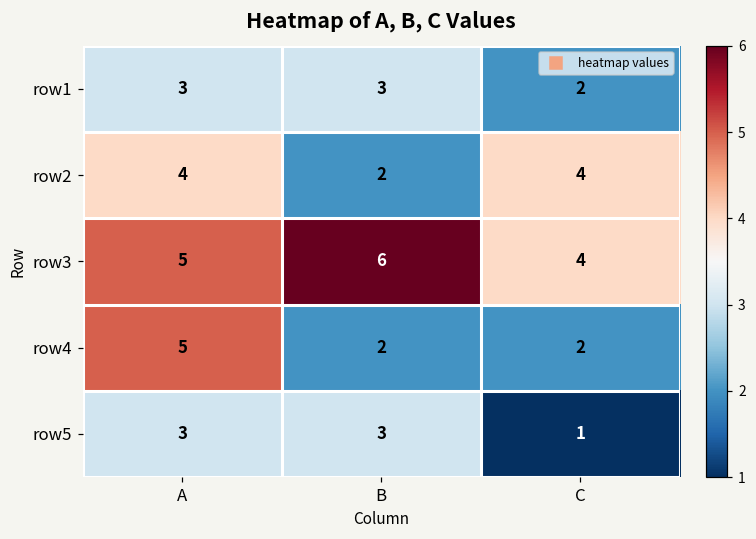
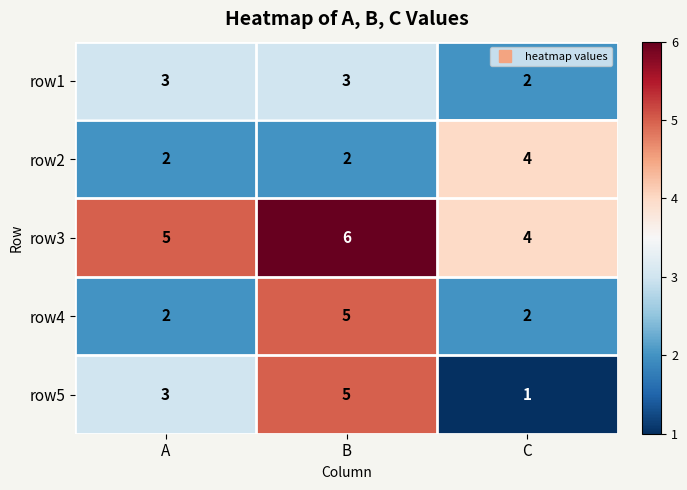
  {
    "row1": {
      "A": 3,
      "B": 3,
      "C": 2
    },
    "row2": {
-     "A": 4,
+     "A": 2,
      "B": 2,
      "C": 4
    },
    "row3": {
      "A": 5,
      "B": 6,
      "C": 4
    },
    "row4": {
-     "A": 5,
-     "B": 2,
+     "A": 2,
+     "B": 5,
      "C": 2
    },
    "row5": {
      "A": 3,
-     "B": 3,
+     "B": 5,
      "C": 1
    }
  }
